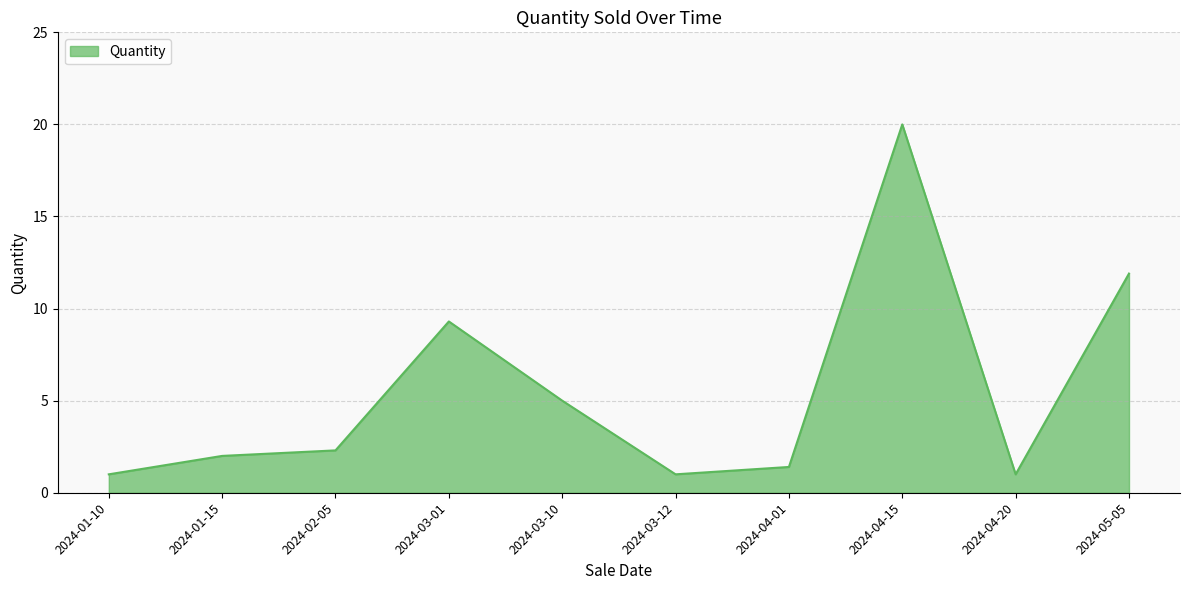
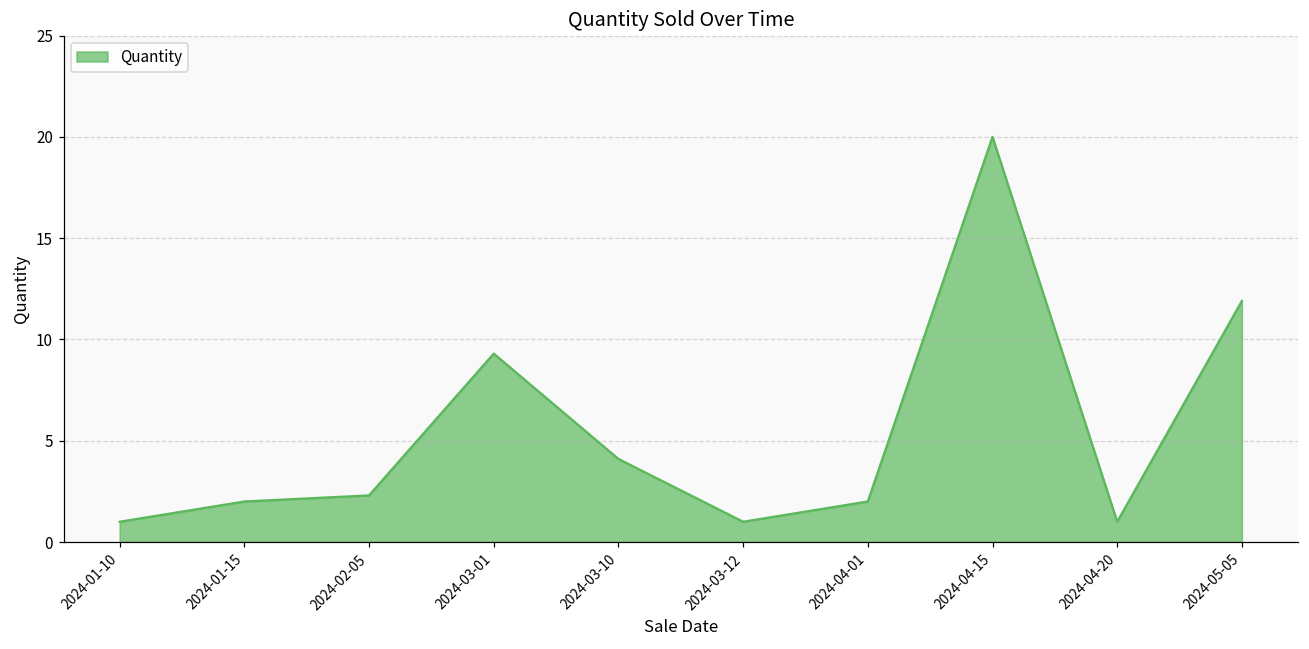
  {
    "2024-01-10": 1.0,
    "2024-01-15": 2.0,
    "2024-02-05": 2.3,
    "2024-03-01": 9.3,
-   "2024-03-10": 5.0,
+   "2024-03-10": 4.1,
    "2024-03-12": 1.0,
-   "2024-04-01": 1.4,
+   "2024-04-01": 2.0,
    "2024-04-15": 20.0,
    "2024-04-20": 1.0,
    "2024-05-05": 11.9
  }
